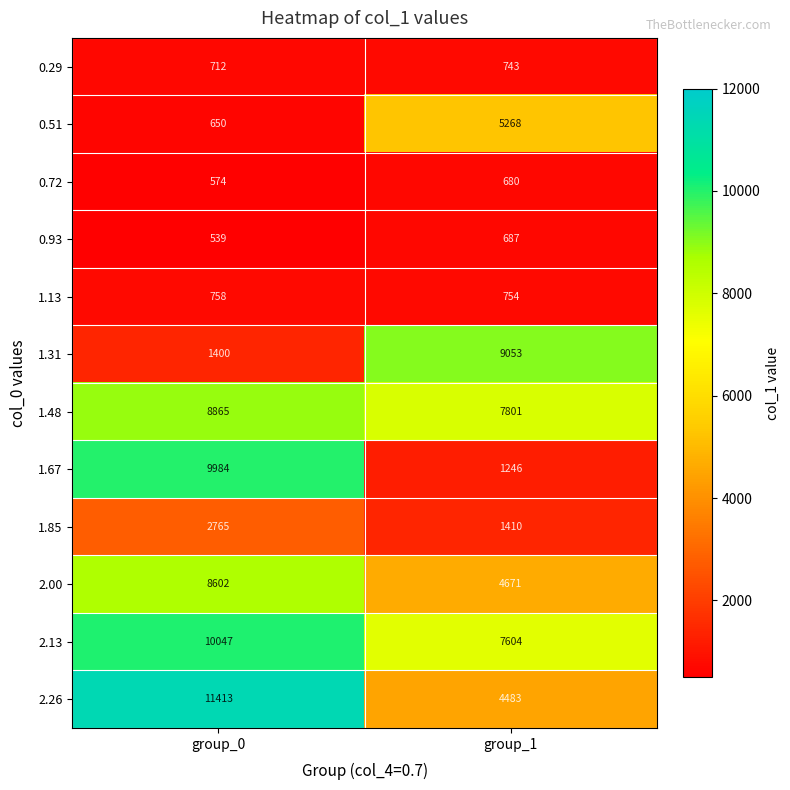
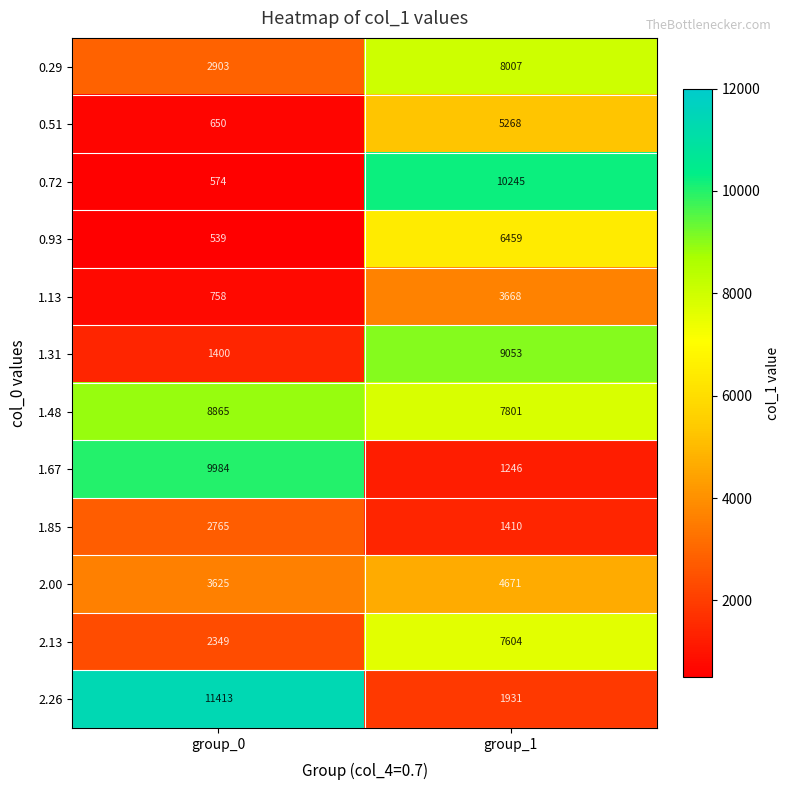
  {
    "0.29": {
-     "group_0": 712,
-     "group_1": 743
+     "group_0": 2903,
+     "group_1": 8007
    },
    "0.51": {
      "group_0": 650,
      "group_1": 5268
    },
    "0.72": {
      "group_0": 574,
-     "group_1": 680
+     "group_1": 10245
    },
    "0.93": {
      "group_0": 539,
-     "group_1": 687
+     "group_1": 6459
    },
    "1.13": {
      "group_0": 758,
-     "group_1": 754
+     "group_1": 3668
    },
    "1.31": {
      "group_0": 1400,
      "group_1": 9053
    },
    "1.48": {
      "group_0": 8865,
      "group_1": 7801
    },
    "1.67": {
      "group_0": 9984,
      "group_1": 1246
    },
    "1.85": {
      "group_0": 2765,
      "group_1": 1410
    },
    "2.00": {
-     "group_0": 8602,
+     "group_0": 3625,
      "group_1": 4671
    },
    "2.13": {
-     "group_0": 10047,
+     "group_0": 2349,
      "group_1": 7604
    },
    "2.26": {
      "group_0": 11413,
-     "group_1": 4483
+     "group_1": 1931
    }
  }
